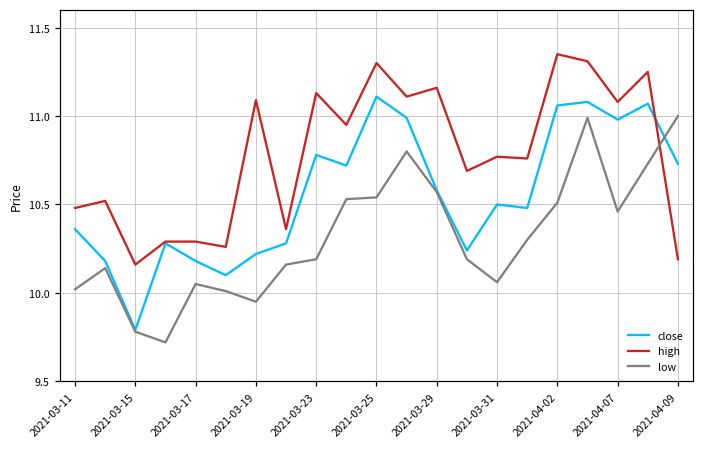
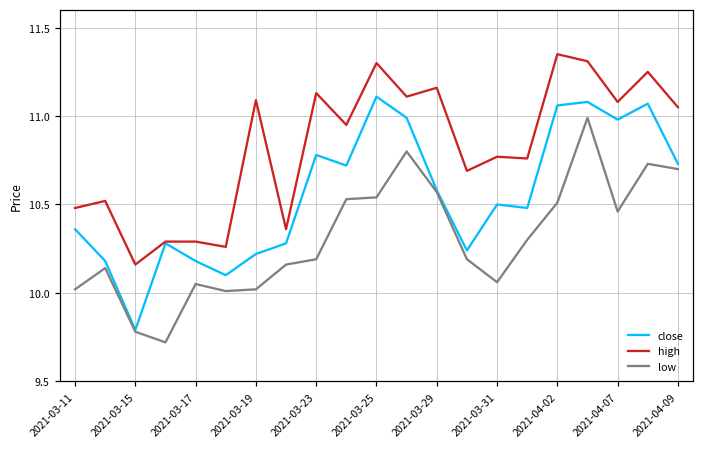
  {
    "close": {
      "2021-03-11": 10.36,
      "2021-03-17": 10.18,
      "2021-03-19": 10.22,
      "2021-03-23": 10.78,
      "2021-03-25": 11.11,
      "2021-03-31": 10.50,
      "2021-04-02": 11.06,
      "2021-04-07": 10.98,
      "2021-04-09": 10.73
    },
    "high": {
      "2021-03-11": 10.48,
      "2021-03-15": 10.16,
      "2021-03-17": 10.29,
      "2021-03-19": 11.09,
      "2021-03-23": 11.13,
      "2021-03-25": 11.30,
      "2021-03-29": 11.16,
      "2021-03-31": 10.77,
      "2021-04-02": 11.35,
      "2021-04-07": 11.08,
-     "2021-04-09": 10.19
+     "2021-04-09": 11.05
    },
    "low": {
      "2021-03-11": 10.02,
      "2021-03-17": 10.05,
-     "2021-03-19": 9.95,
+     "2021-03-19": 10.02,
      "2021-03-23": 10.19,
      "2021-03-25": 10.54,
      "2021-03-31": 10.06,
      "2021-04-02": 10.51,
      "2021-04-07": 10.46,
-     "2021-04-09": 11.0
+     "2021-04-09": 10.7
    }
  }
